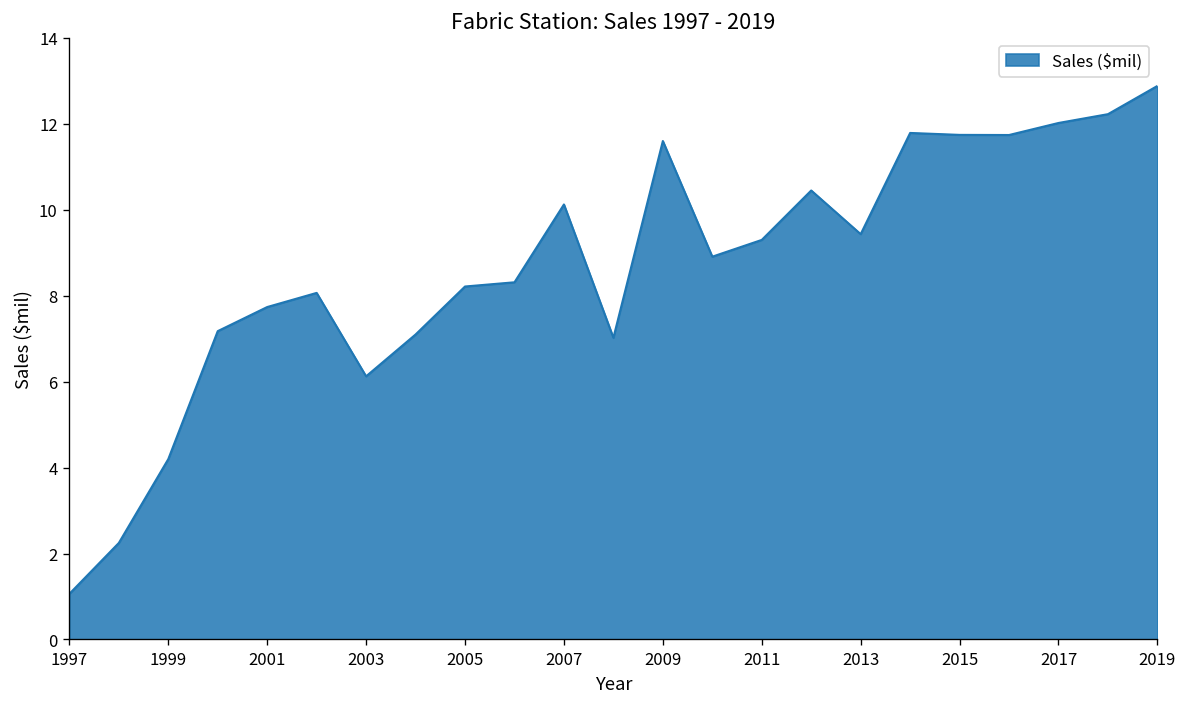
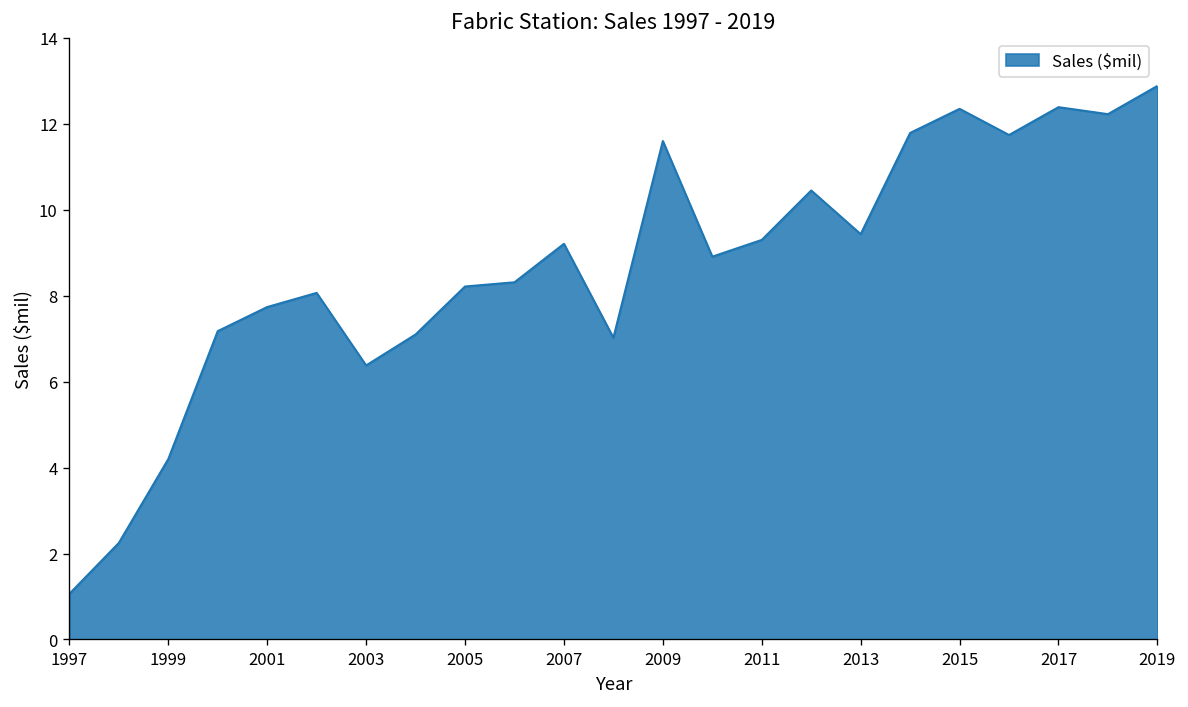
  {
    "1997": 1.1,
    "1999": 4.2,
    "2001": 7.7,
-   "2003": 6.1,
+   "2003": 6.4,
    "2005": 8.2,
-   "2007": 10.1,
+   "2007": 9.2,
    "2009": 11.6,
    "2011": 9.3,
    "2013": 9.4,
-   "2015": 11.7,
-   "2017": 12.0,
+   "2015": 12.3,
+   "2017": 12.4,
    "2019": 12.9
  }
